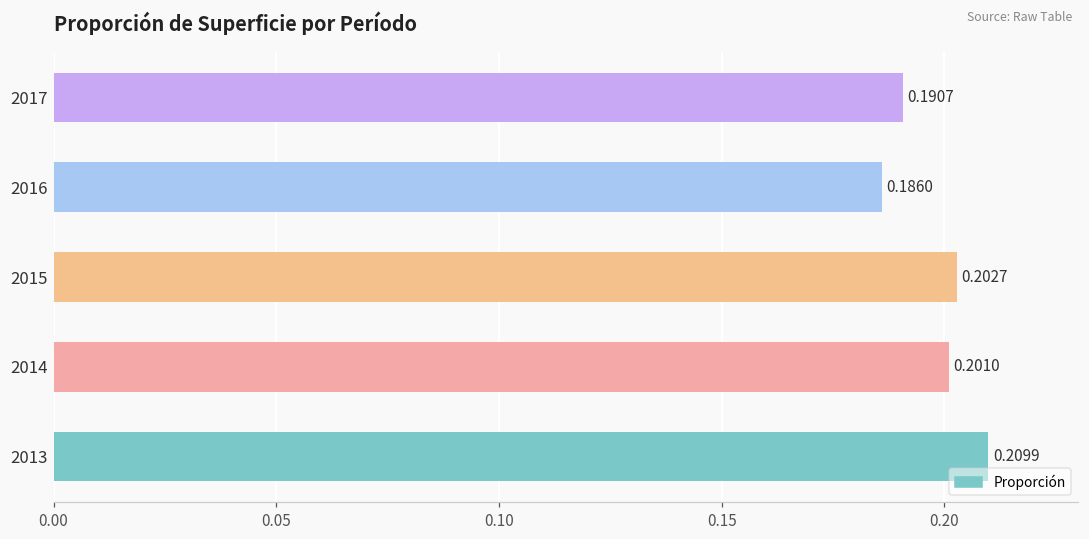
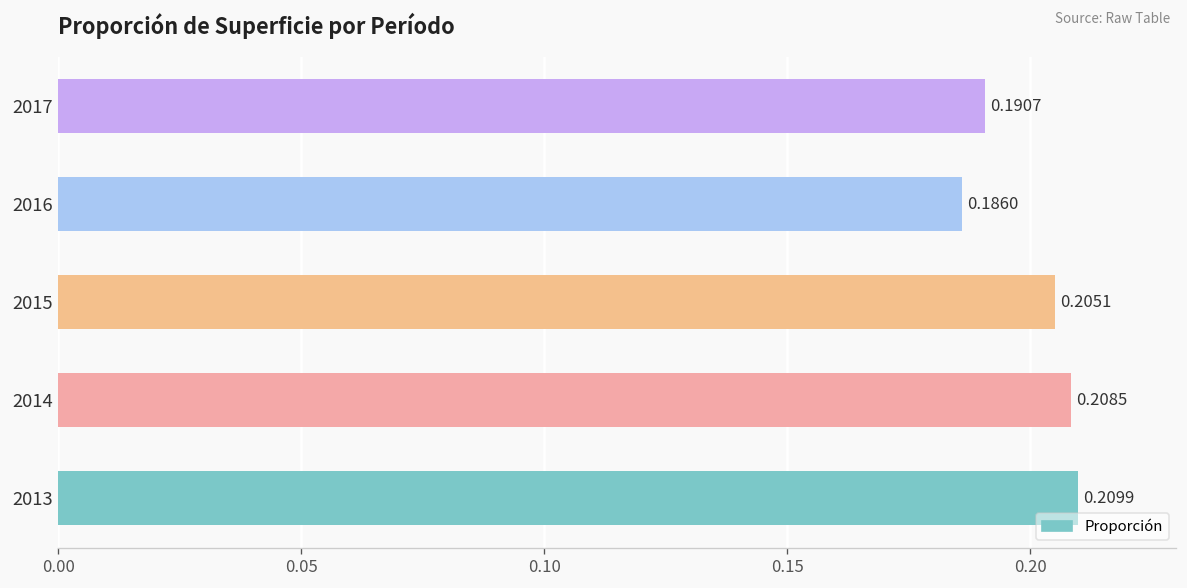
  {
    "2017": 0.1907,
    "2016": 0.1860,
-   "2015": 0.2027,
-   "2014": 0.2010,
+   "2015": 0.2051,
+   "2014": 0.2085,
    "2013": 0.2099
  }
